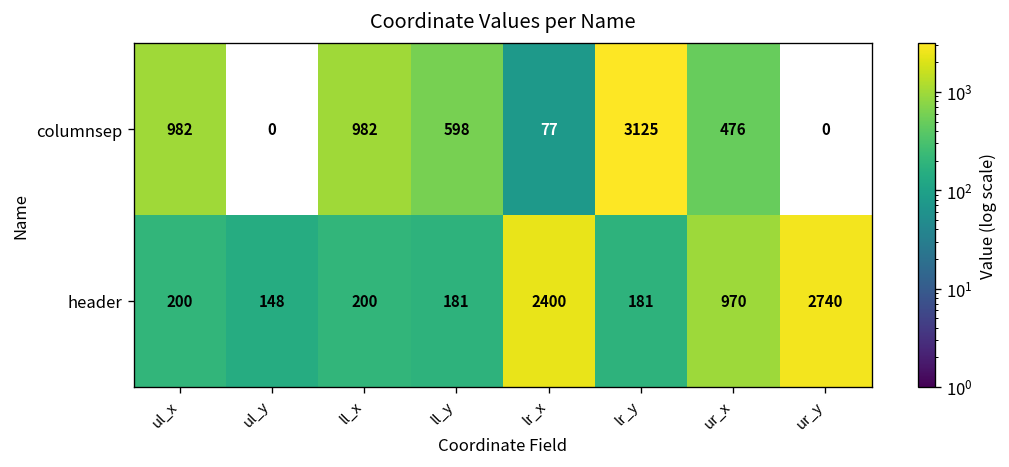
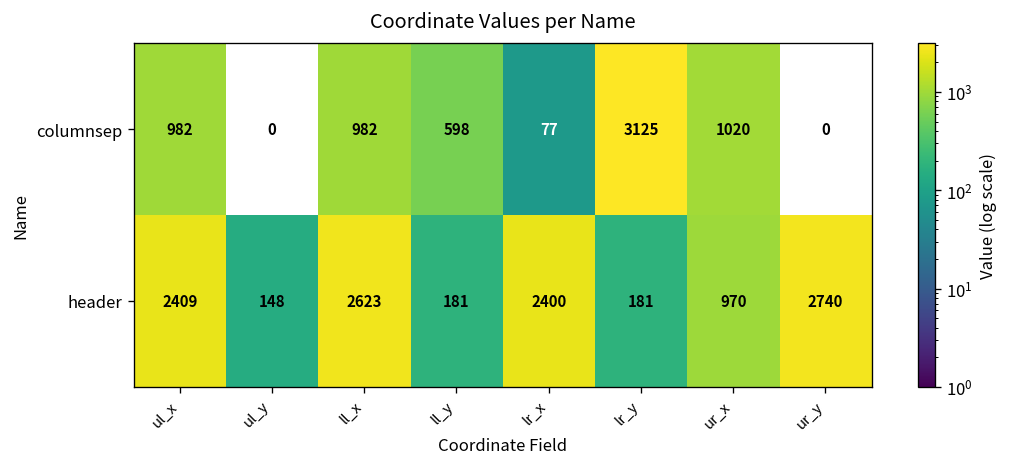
  {
    "columnsep": {
      "ul_x": 982,
      "ul_y": 0,
      "ll_x": 982,
      "ll_y": 598,
      "lr_x": 77,
      "lr_y": 3125,
-     "ur_x": 476,
+     "ur_x": 1020,
      "ur_y": 0
    },
    "header": {
-     "ul_x": 200,
+     "ul_x": 2409,
      "ul_y": 148,
-     "ll_x": 200,
+     "ll_x": 2623,
      "ll_y": 181,
      "lr_x": 2400,
      "lr_y": 181,
      "ur_x": 970,
      "ur_y": 2740
    }
  }
